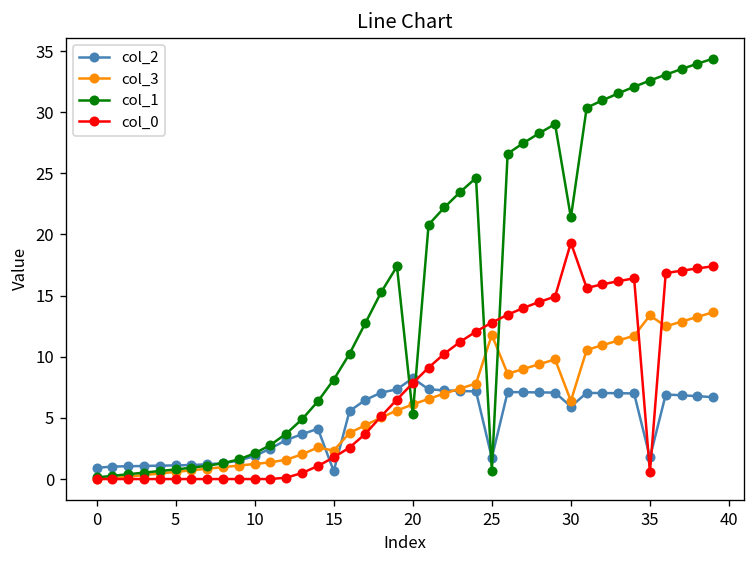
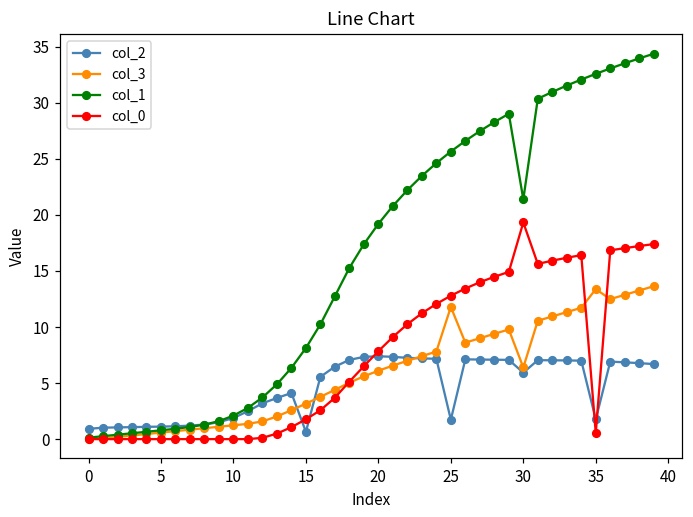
  {
    "col_2": {
      "0": 0.9,
      "5": 1.1,
      "15": 0.7,
-     "20": 8.2,
+     "20": 7.4,
      "25": 1.7,
      "30": 5.9,
      "35": 1.8
    },
    "col_3": {
      "10": 1.2,
-     "15": 2.3,
+     "15": 3.2,
      "20": 6.1,
      "25": 11.8,
      "30": 6.4,
      "35": 13.4
    },
    "col_1": {
      "15": 8.1,
-     "20": 5.3,
-     "25": 0.7,
+     "20": 19.2,
+     "25": 25.7,
      "30": 21.4,
      "35": 32.6
    },
    "col_0": {
      "5": 0.0,
      "10": 0.0,
      "15": 1.8,
      "20": 7.8,
      "25": 12.8,
      "30": 19.3,
      "35": 0.5
    }
  }
